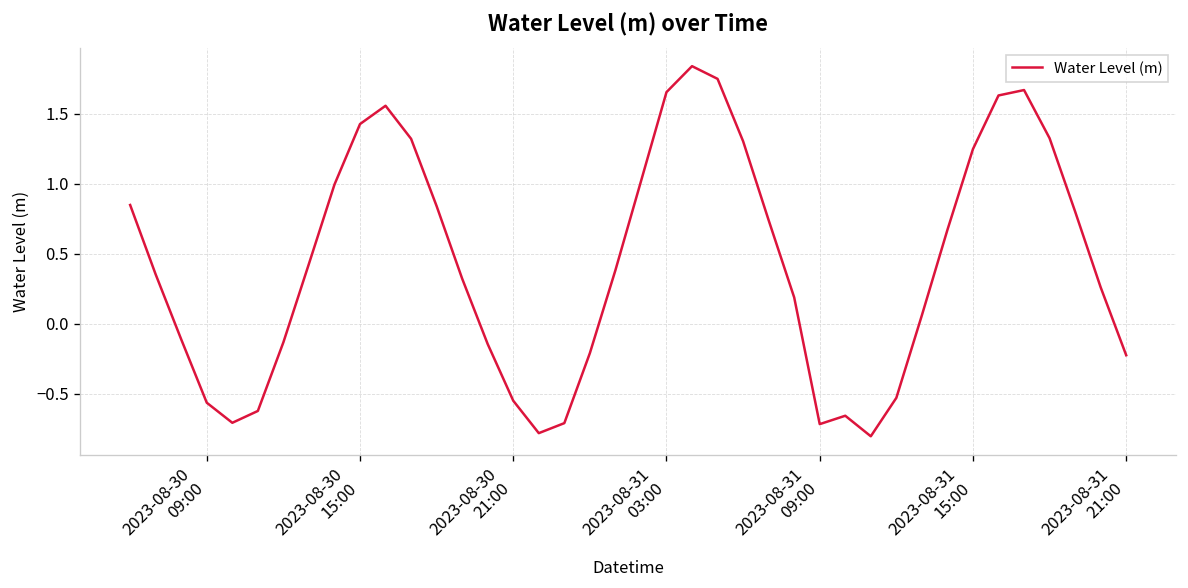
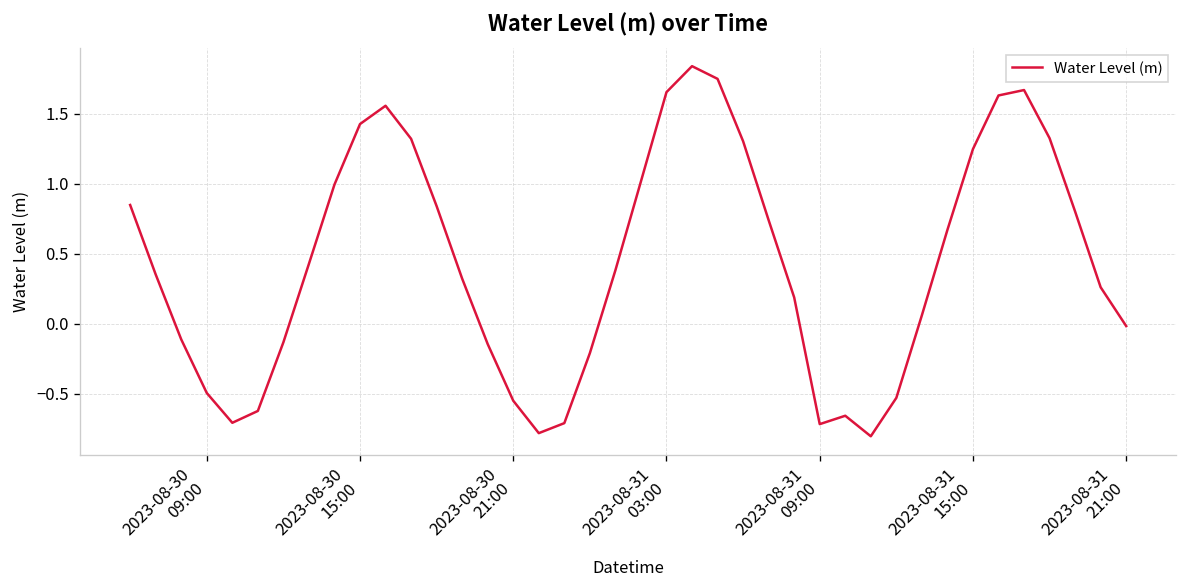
  {
-   "2023-08-30 09:00": -0.56,
+   "2023-08-30 09:00": -0.49,
    "2023-08-30 15:00": 1.43,
    "2023-08-30 21:00": -0.55,
    "2023-08-31 03:00": 1.66,
    "2023-08-31 09:00": -0.72,
    "2023-08-31 15:00": 1.25,
-   "2023-08-31 21:00": -0.22
+   "2023-08-31 21:00": -0.02
  }
